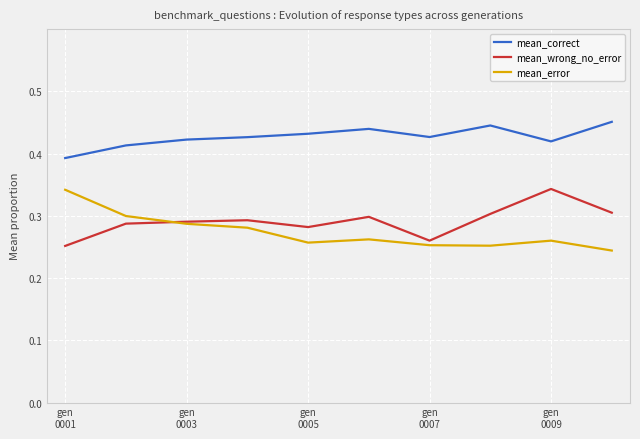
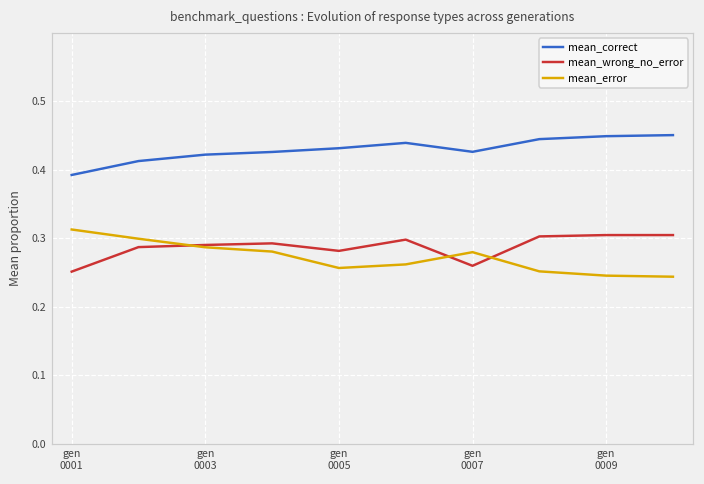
  {
    "mean_correct": {
      "gen 0001": 0.39,
      "gen 0003": 0.42,
      "gen 0005": 0.43,
      "gen 0007": 0.43,
-     "gen 0009": 0.42
+     "gen 0009": 0.45
    },
    "mean_wrong_no_error": {
      "gen 0001": 0.25,
      "gen 0005": 0.28,
      "gen 0007": 0.26,
-     "gen 0009": 0.34
+     "gen 0009": 0.30
    },
    "mean_error": {
-     "gen 0001": 0.34,
+     "gen 0001": 0.31,
      "gen 0005": 0.26,
-     "gen 0007": 0.25,
-     "gen 0009": 0.26
+     "gen 0007": 0.28,
+     "gen 0009": 0.25
    }
  }
